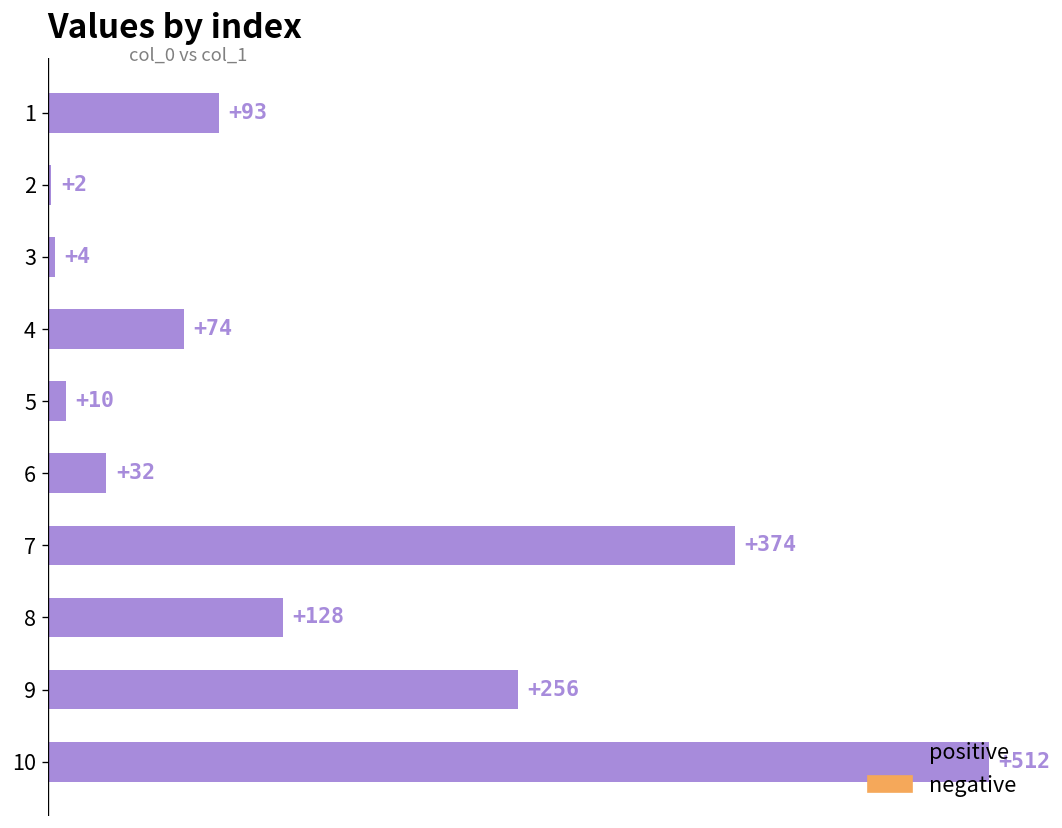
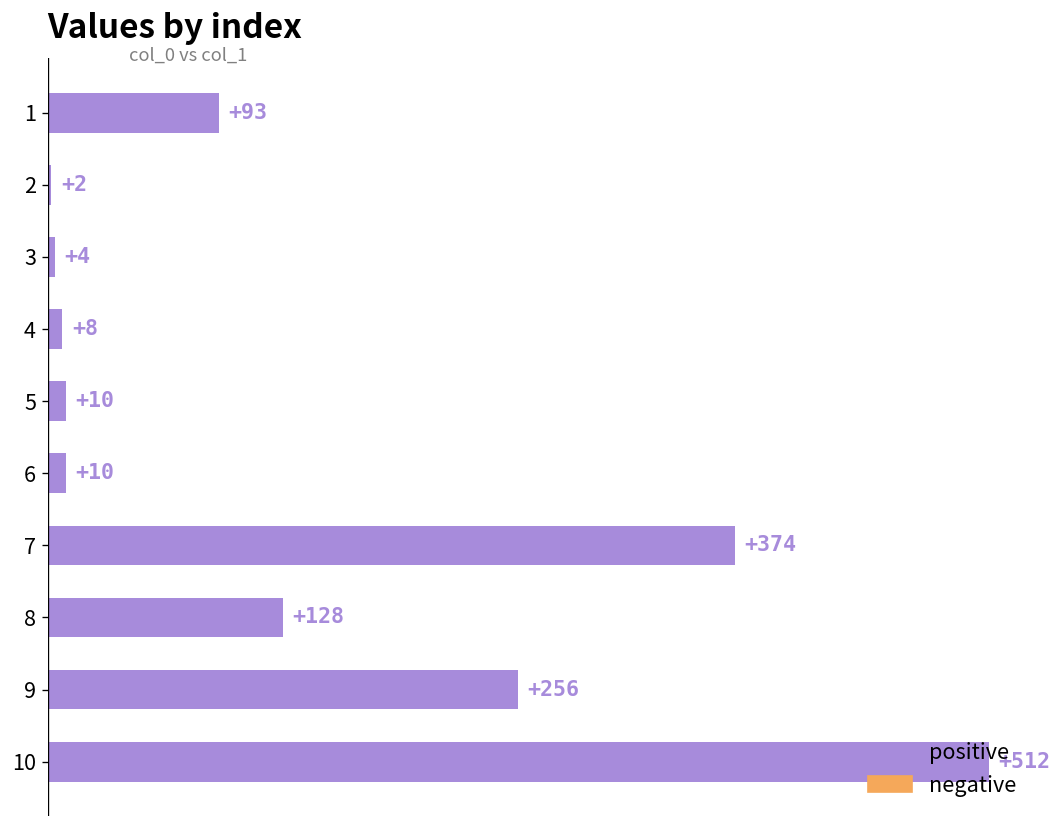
  {
    "1": "+93",
    "2": "+2",
    "3": "+4",
-   "4": "+74",
+   "4": "+8",
    "5": "+10",
-   "6": "+32",
+   "6": "+10",
    "7": "+374",
    "8": "+128",
    "9": "+256",
    "10": "+512"
  }
